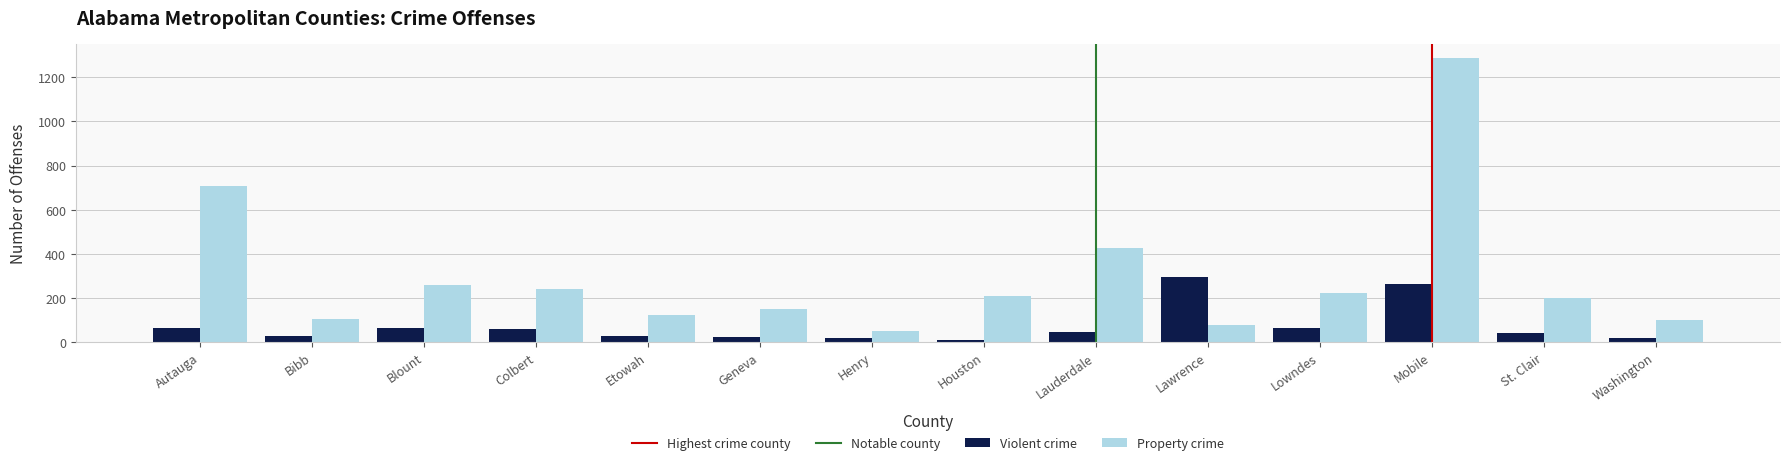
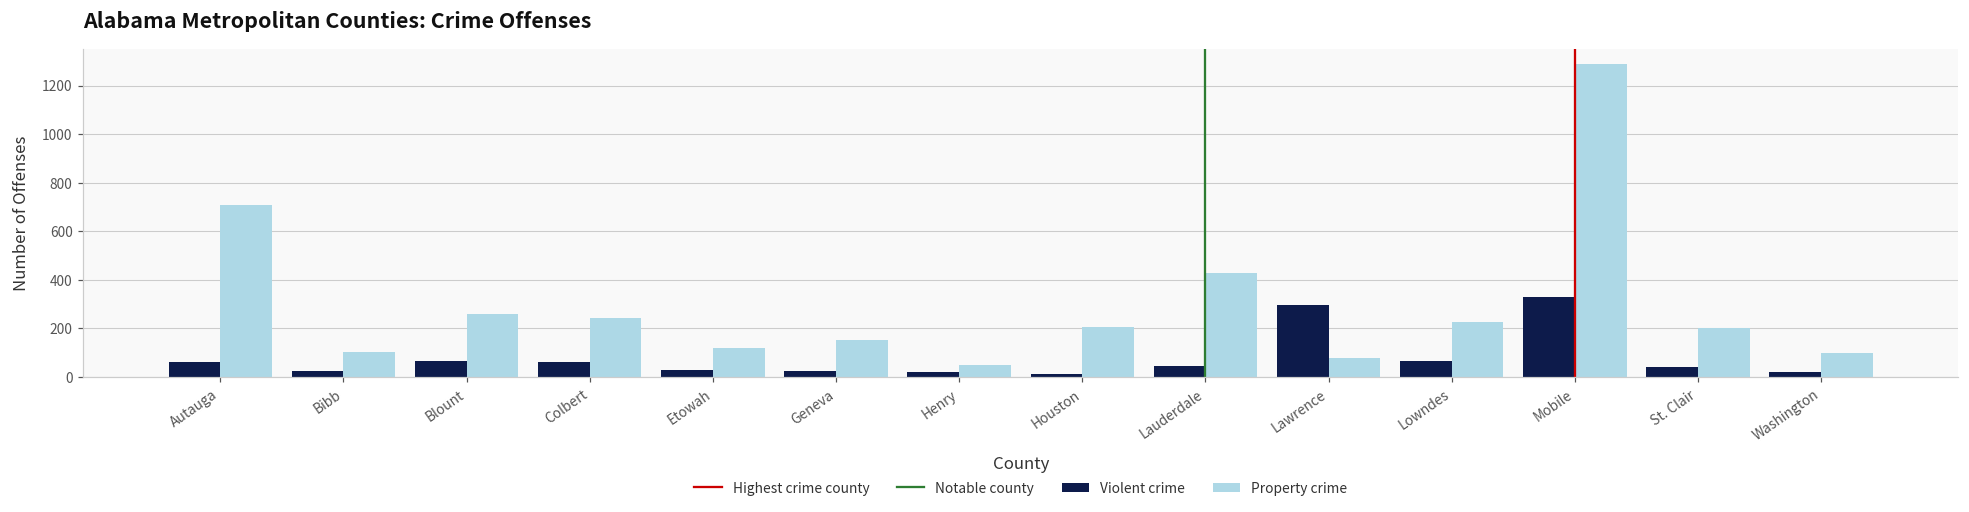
  {
    "Violent crime": {
      "Autauga": 60,
      "Bibb": 30,
      "Blount": 70,
      "Colbert": 60,
      "Etowah": 30,
      "Geneva": 20,
      "Henry": 20,
      "Lauderdale": 40,
      "Lawrence": 300,
      "Lowndes": 60,
-     "Mobile": 270,
+     "Mobile": 330,
      "St. Clair": 40,
      "Washington": 20
    },
    "Property crime": {
      "Autauga": 710,
      "Bibb": 100,
      "Blount": 260,
      "Colbert": 240,
      "Etowah": 120,
      "Geneva": 150,
      "Henry": 50,
      "Houston": 210,
      "Lauderdale": 430,
      "Lawrence": 80,
      "Lowndes": 220,
      "Mobile": 1290,
      "St. Clair": 200,
      "Washington": 100
    }
  }
